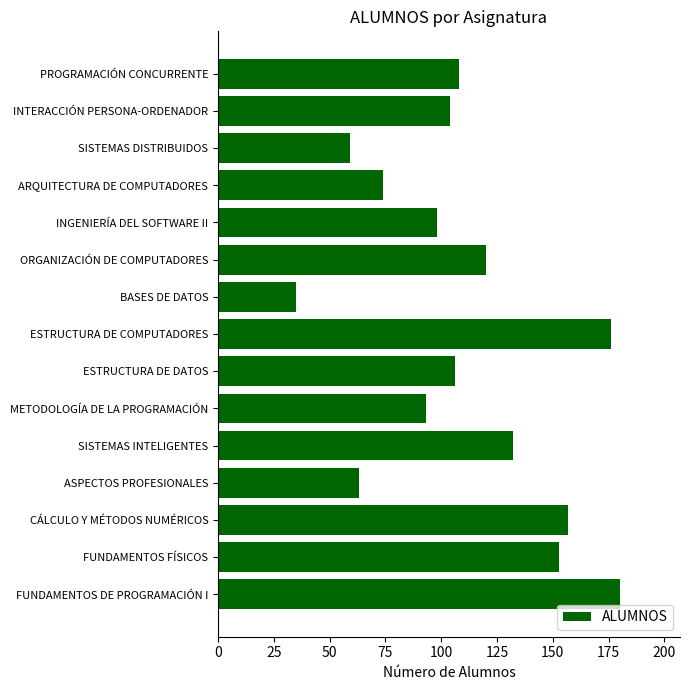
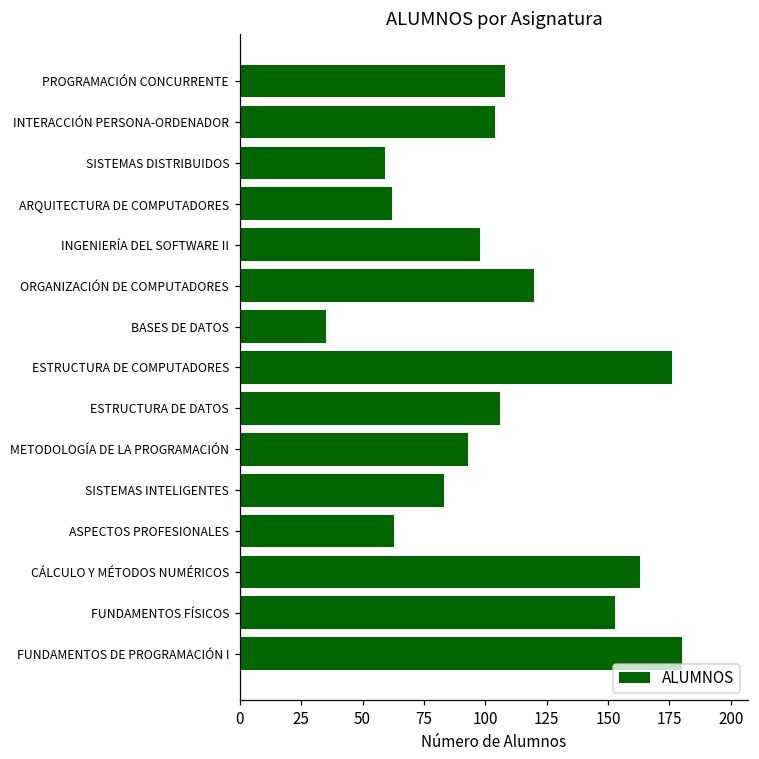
  {
    "PROGRAMACIÓN CONCURRENTE": 108,
    "INTERACCIÓN PERSONA-ORDENADOR": 104,
    "SISTEMAS DISTRIBUIDOS": 59,
-   "ARQUITECTURA DE COMPUTADORES": 74,
+   "ARQUITECTURA DE COMPUTADORES": 62,
    "INGENIERÍA DEL SOFTWARE II": 98,
    "ORGANIZACIÓN DE COMPUTADORES": 120,
    "BASES DE DATOS": 35,
    "ESTRUCTURA DE COMPUTADORES": 176,
    "ESTRUCTURA DE DATOS": 106,
    "METODOLOGÍA DE LA PROGRAMACIÓN": 93,
-   "SISTEMAS INTELIGENTES": 132,
+   "SISTEMAS INTELIGENTES": 83,
    "ASPECTOS PROFESIONALES": 63,
-   "CÁLCULO Y MÉTODOS NUMÉRICOS": 157,
+   "CÁLCULO Y MÉTODOS NUMÉRICOS": 163,
    "FUNDAMENTOS FÍSICOS": 153,
    "FUNDAMENTOS DE PROGRAMACIÓN I": 180
  }
